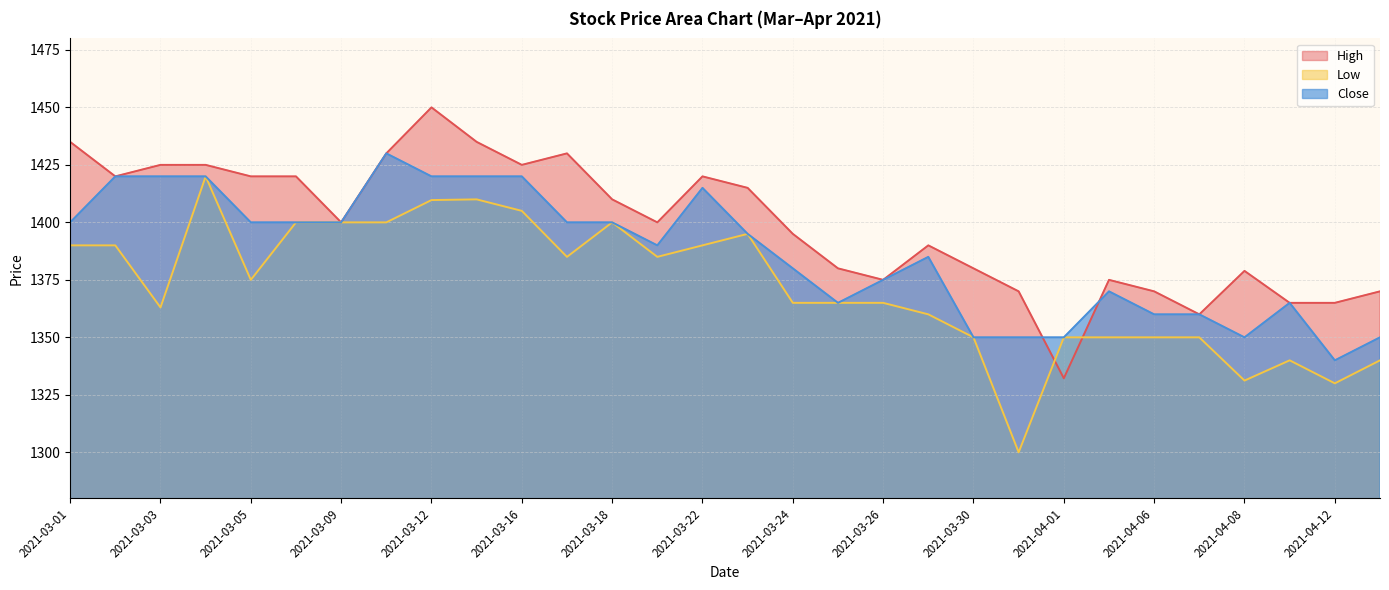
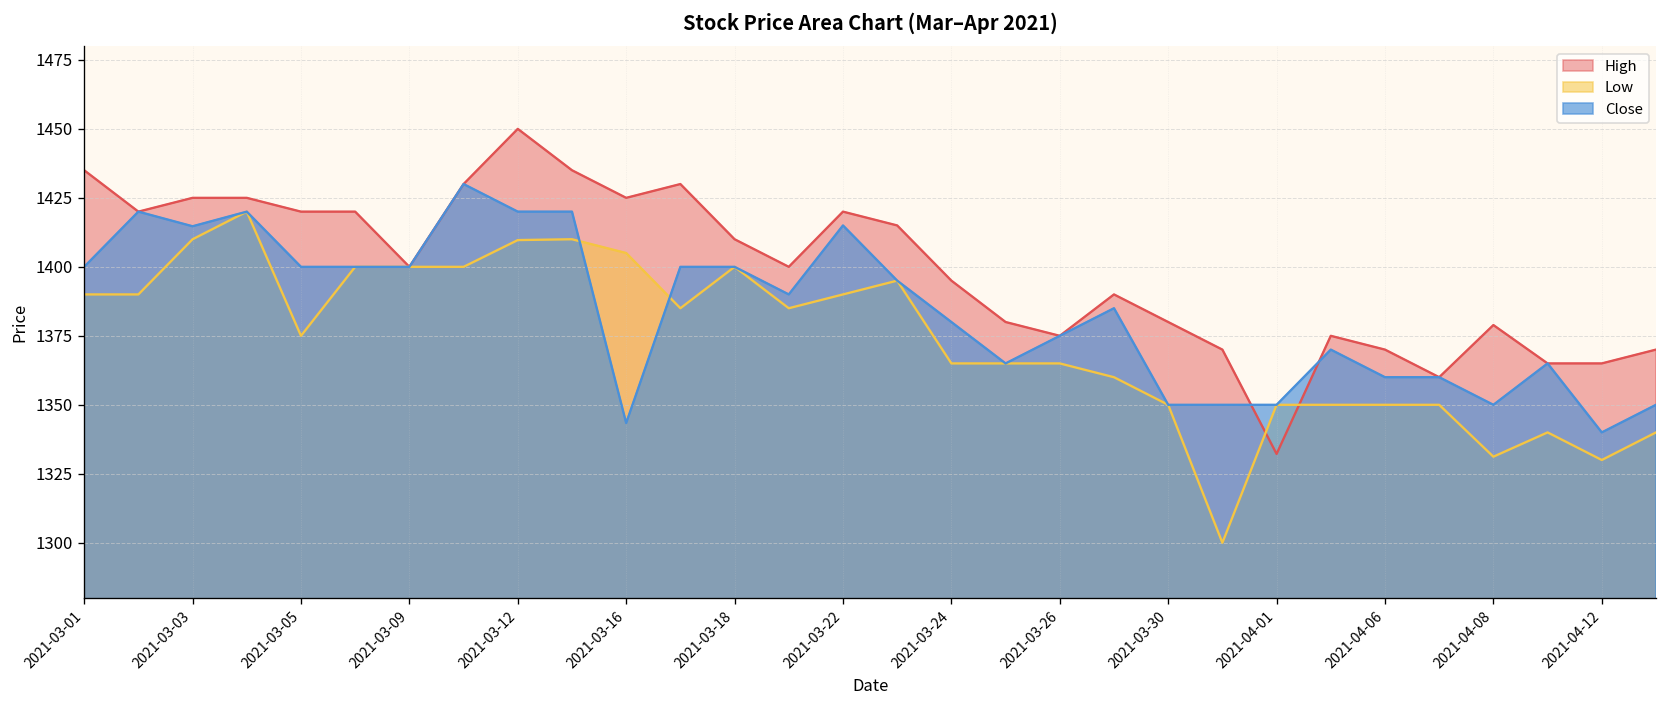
  {
    "High": {
      "2021-03-01": 1435,
      "2021-03-03": 1425,
      "2021-03-05": 1420,
      "2021-03-12": 1450,
      "2021-03-16": 1425,
      "2021-03-18": 1410,
      "2021-03-22": 1420,
      "2021-03-24": 1395,
      "2021-03-30": 1380,
      "2021-04-01": 1332,
      "2021-04-06": 1370,
      "2021-04-08": 1379,
      "2021-04-12": 1365
    },
    "Low": {
      "2021-03-01": 1390,
-     "2021-03-03": 1363,
+     "2021-03-03": 1410,
      "2021-03-05": 1375,
      "2021-03-12": 1410,
      "2021-03-16": 1405,
      "2021-03-22": 1390,
      "2021-03-24": 1365,
      "2021-03-26": 1365,
      "2021-04-06": 1350,
      "2021-04-08": 1331,
      "2021-04-12": 1330
    },
    "Close": {
      "2021-03-01": 1400,
-     "2021-03-03": 1420,
+     "2021-03-03": 1415,
      "2021-03-05": 1400,
      "2021-03-12": 1420,
-     "2021-03-16": 1420,
+     "2021-03-16": 1343,
      "2021-03-22": 1415,
      "2021-03-24": 1380,
      "2021-04-06": 1360,
      "2021-04-08": 1350,
      "2021-04-12": 1340
    }
  }
